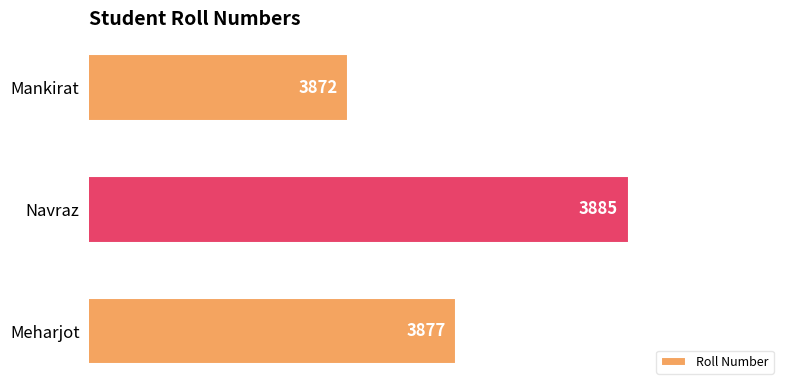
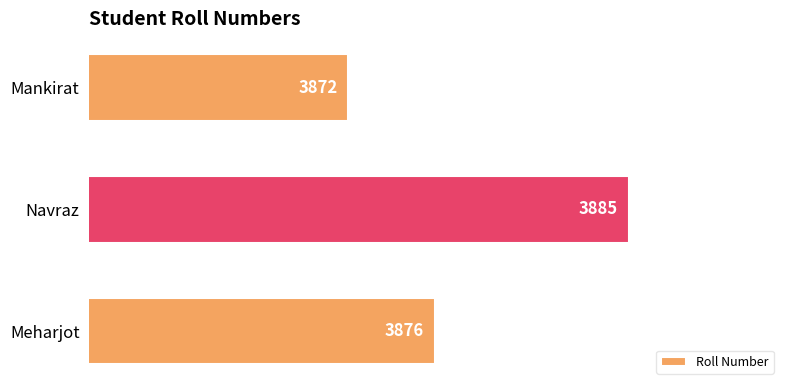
  {
    "Mankirat": 3872,
    "Navraz": 3885,
-   "Meharjot": 3877
+   "Meharjot": 3876
  }
